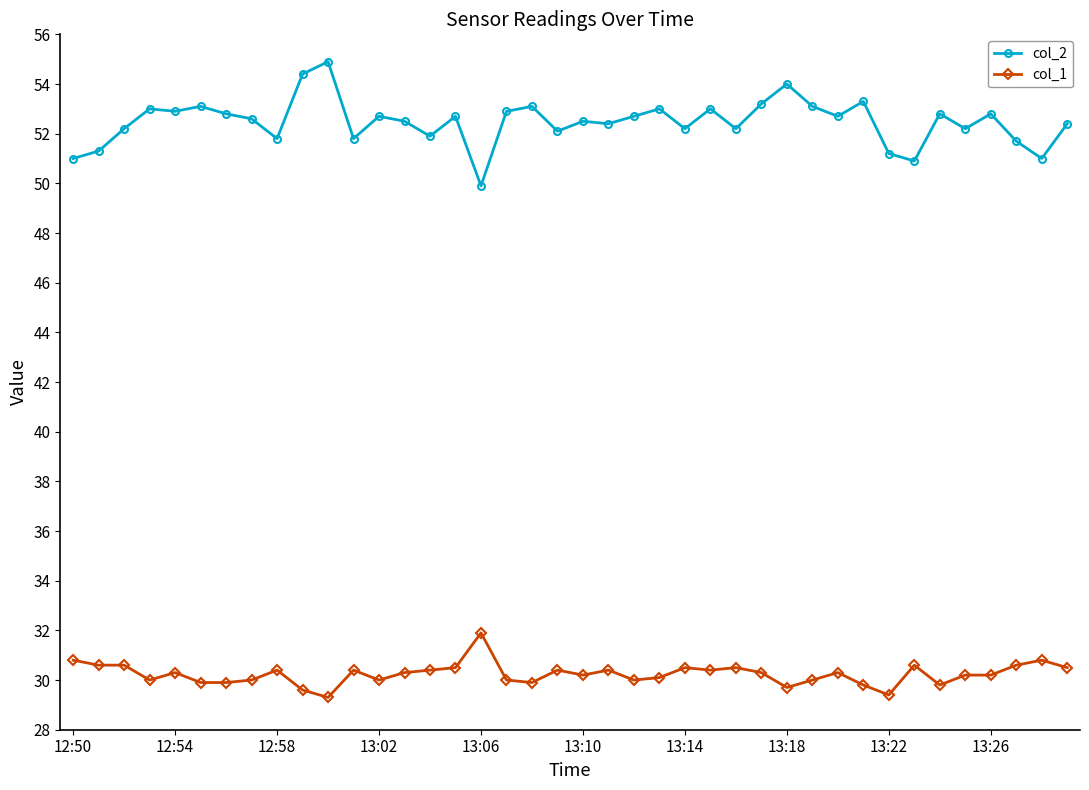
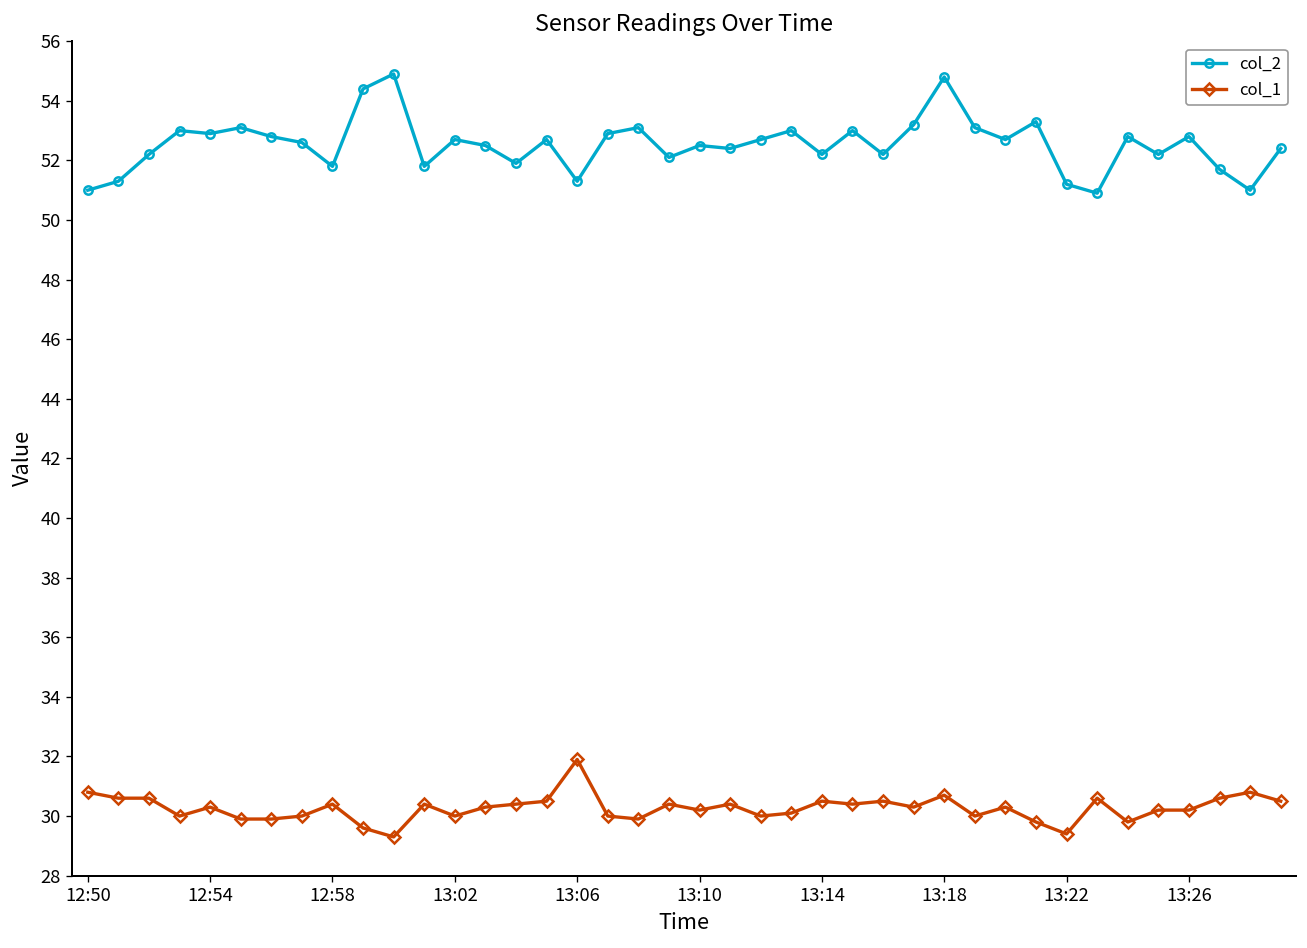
  {
    "col_2": {
      "12:50": 51.0,
      "12:54": 52.9,
      "12:58": 51.8,
      "13:02": 52.7,
-     "13:06": 49.9,
+     "13:06": 51.3,
      "13:10": 52.5,
      "13:14": 52.2,
-     "13:18": 54.0,
+     "13:18": 54.8,
      "13:22": 51.2,
      "13:26": 52.8
    },
    "col_1": {
      "12:50": 30.8,
      "12:54": 30.3,
      "12:58": 30.4,
      "13:02": 30.0,
      "13:06": 31.9,
      "13:10": 30.2,
      "13:14": 30.5,
-     "13:18": 29.7,
+     "13:18": 30.7,
      "13:22": 29.4,
      "13:26": 30.2
    }
  }
